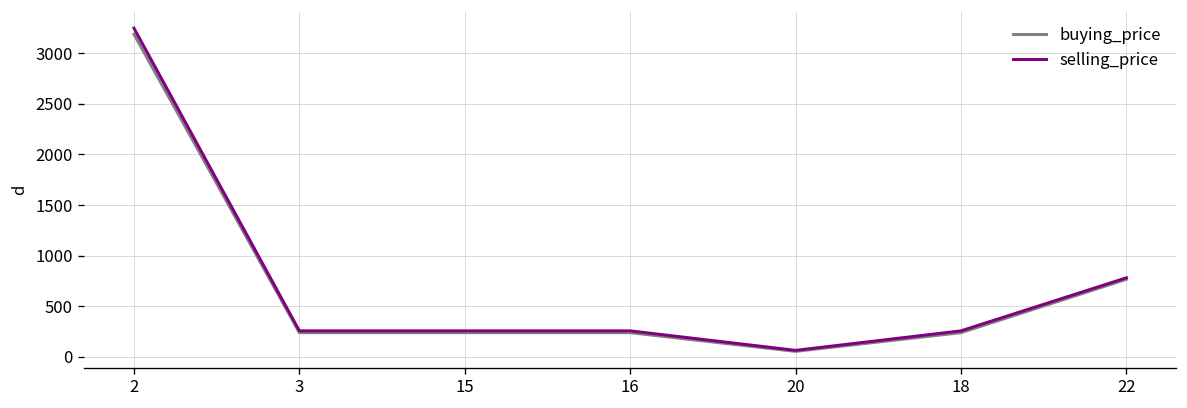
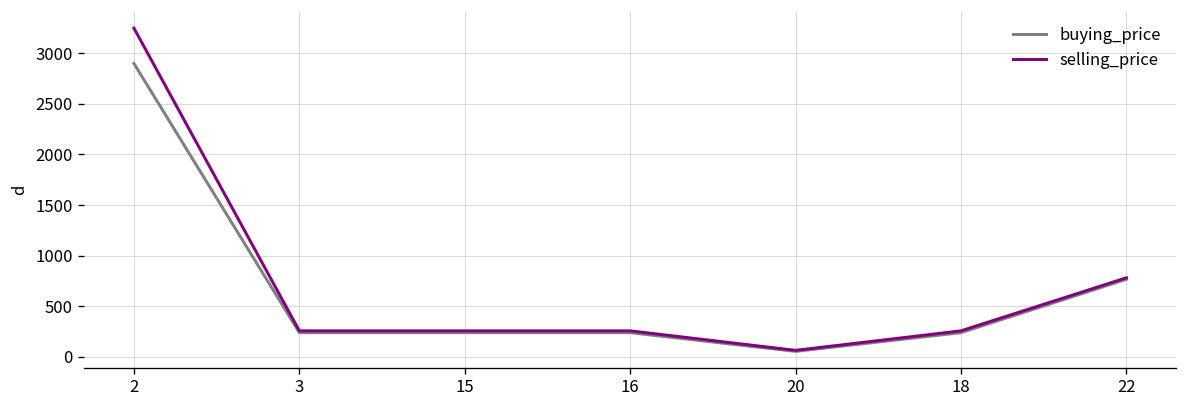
  {
    "buying_price": {
-     "2": 3200
+     "2": 2900
    },
    "selling_price": {
      "2": 3300
    }
  }
